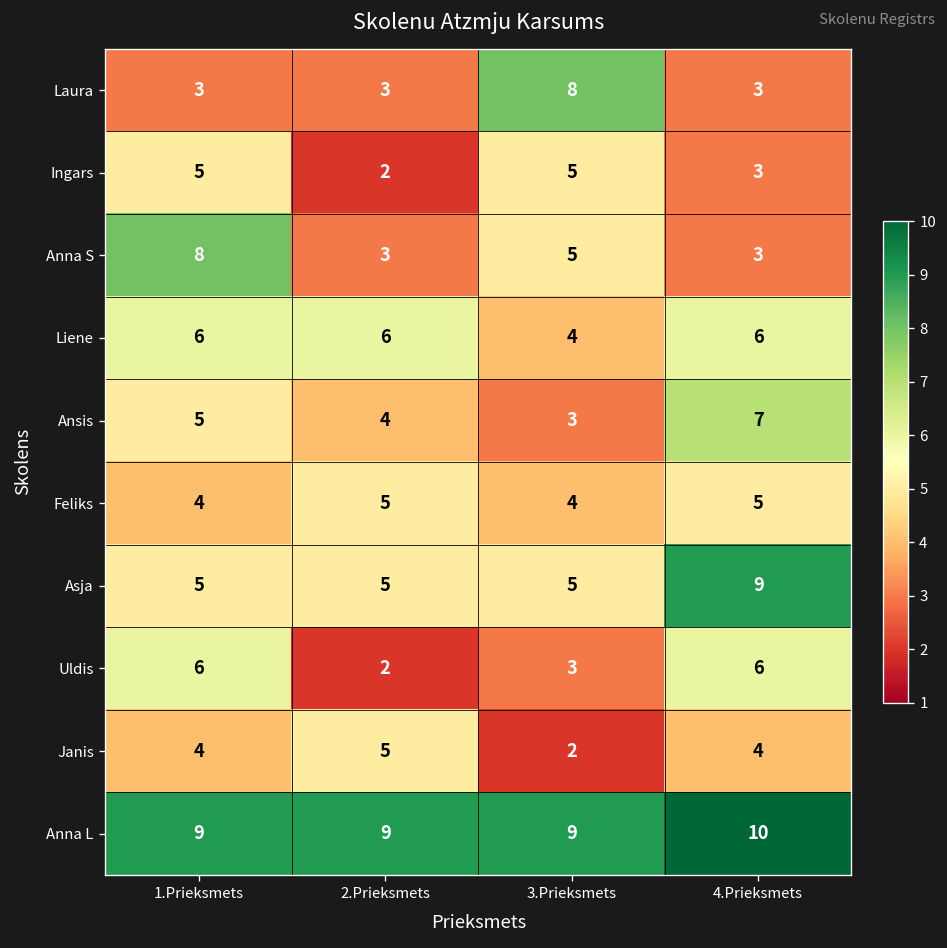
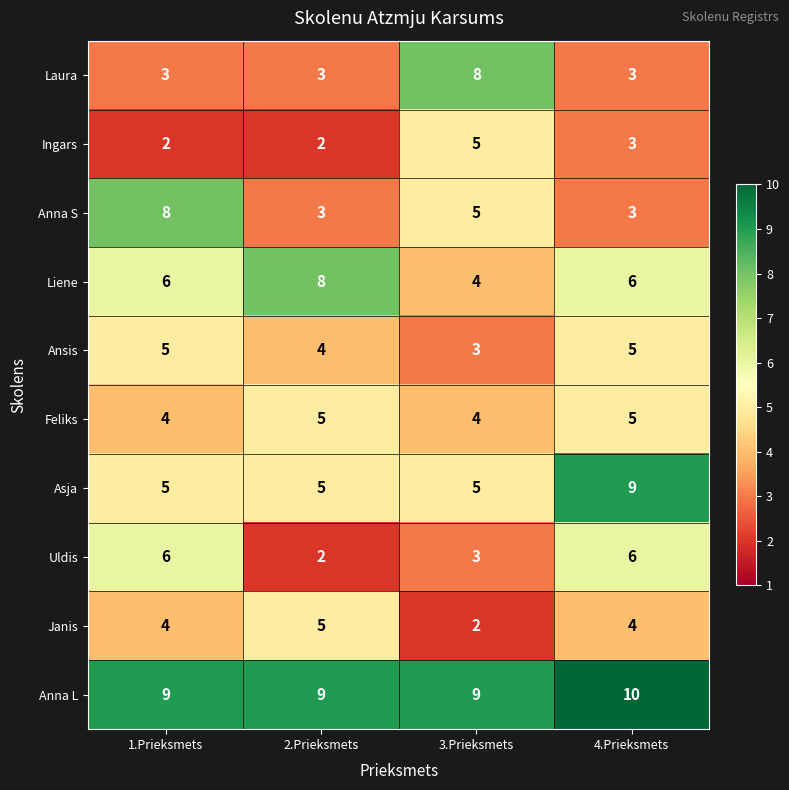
  {
    "Laura": {
      "1.Prieksmets": 3,
      "2.Prieksmets": 3,
      "3.Prieksmets": 8,
      "4.Prieksmets": 3
    },
    "Ingars": {
-     "1.Prieksmets": 5,
+     "1.Prieksmets": 2,
      "2.Prieksmets": 2,
      "3.Prieksmets": 5,
      "4.Prieksmets": 3
    },
    "Anna S": {
      "1.Prieksmets": 8,
      "2.Prieksmets": 3,
      "3.Prieksmets": 5,
      "4.Prieksmets": 3
    },
    "Liene": {
      "1.Prieksmets": 6,
-     "2.Prieksmets": 6,
+     "2.Prieksmets": 8,
      "3.Prieksmets": 4,
      "4.Prieksmets": 6
    },
    "Ansis": {
      "1.Prieksmets": 5,
      "2.Prieksmets": 4,
      "3.Prieksmets": 3,
-     "4.Prieksmets": 7
+     "4.Prieksmets": 5
    },
    "Feliks": {
      "1.Prieksmets": 4,
      "2.Prieksmets": 5,
      "3.Prieksmets": 4,
      "4.Prieksmets": 5
    },
    "Asja": {
      "1.Prieksmets": 5,
      "2.Prieksmets": 5,
      "3.Prieksmets": 5,
      "4.Prieksmets": 9
    },
    "Uldis": {
      "1.Prieksmets": 6,
      "2.Prieksmets": 2,
      "3.Prieksmets": 3,
      "4.Prieksmets": 6
    },
    "Janis": {
      "1.Prieksmets": 4,
      "2.Prieksmets": 5,
      "3.Prieksmets": 2,
      "4.Prieksmets": 4
    },
    "Anna L": {
      "1.Prieksmets": 9,
      "2.Prieksmets": 9,
      "3.Prieksmets": 9,
      "4.Prieksmets": 10
    }
  }
